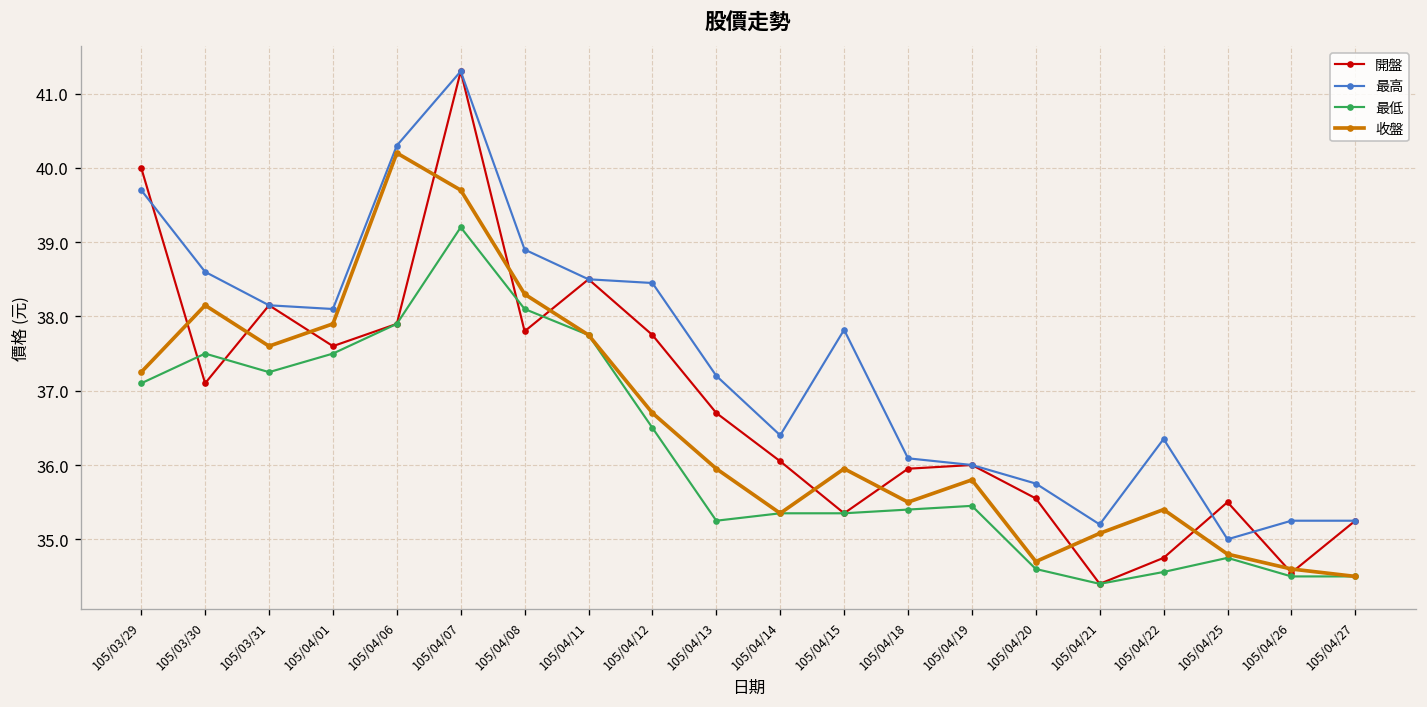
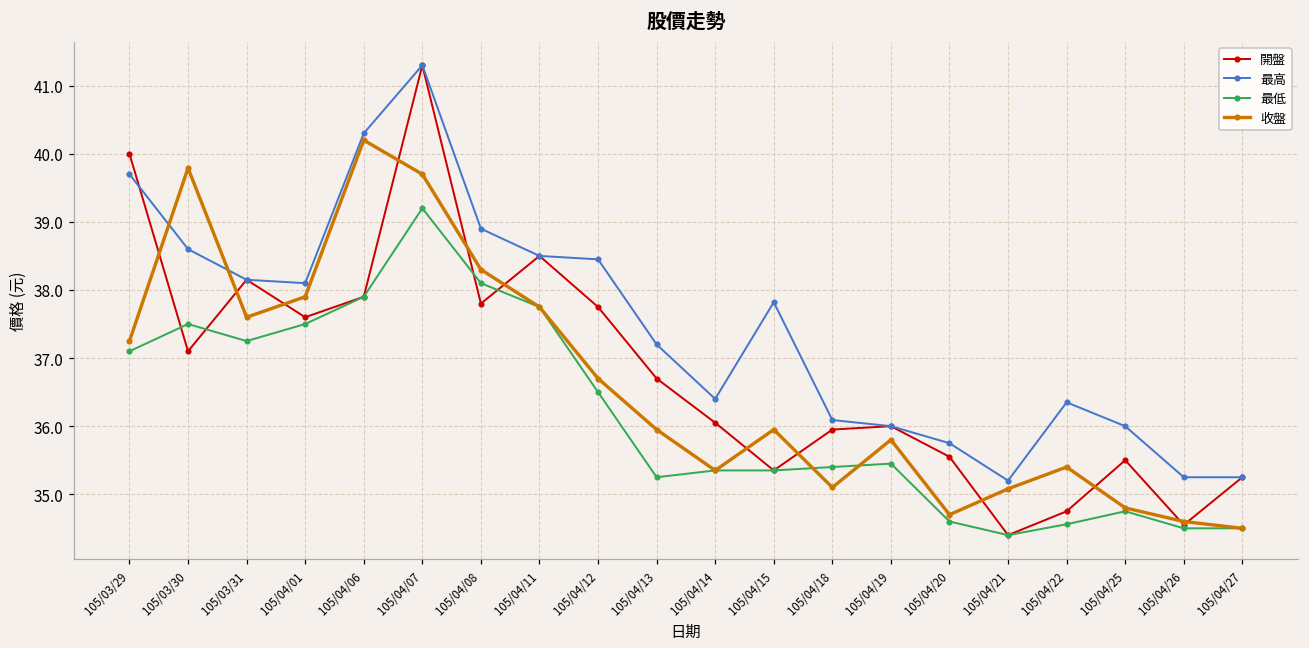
  {
    "開盤": {
      "105/03/29": 40.0,
      "105/03/30": 37.1,
      "105/04/01": 37.6,
      "105/04/08": 37.8,
      "105/04/12": 37.8,
      "105/04/13": 36.7,
      "105/04/14": 36.1,
      "105/04/18": 36.0,
      "105/04/20": 35.6,
      "105/04/22": 34.8,
      "105/04/25": 35.5,
      "105/04/26": 34.6
    },
    "最高": {
      "105/03/29": 39.7,
      "105/03/30": 38.6,
      "105/04/01": 38.1,
      "105/04/06": 40.3,
      "105/04/08": 38.9,
      "105/04/12": 38.5,
      "105/04/13": 37.2,
      "105/04/14": 36.4,
      "105/04/15": 37.8,
      "105/04/18": 36.1,
      "105/04/20": 35.8,
      "105/04/21": 35.2,
      "105/04/22": 36.4,
-     "105/04/25": 35,
+     "105/04/25": 36,
      "105/04/26": 35.3
    },
    "最低": {
      "105/03/29": 37.1,
      "105/03/30": 37.5,
      "105/03/31": 37.3,
      "105/04/01": 37.5,
      "105/04/07": 39.2,
      "105/04/08": 38.1,
      "105/04/12": 36.5,
      "105/04/13": 35.3,
      "105/04/18": 35.4,
      "105/04/19": 35.5,
      "105/04/20": 34.6,
      "105/04/22": 34.6,
      "105/04/25": 34.8,
      "105/04/26": 34.5
    },
    "收盤": {
      "105/03/29": 37.3,
-     "105/03/30": 38.2,
+     "105/03/30": 39.8,
      "105/03/31": 37.6,
      "105/04/01": 37.9,
      "105/04/06": 40.2,
      "105/04/07": 39.7,
      "105/04/08": 38.3,
      "105/04/12": 36.7,
      "105/04/13": 36.0,
      "105/04/15": 36.0,
-     "105/04/18": 35.5,
+     "105/04/18": 35.1,
      "105/04/19": 35.8,
      "105/04/20": 34.7,
      "105/04/21": 35.1,
      "105/04/22": 35.4,
      "105/04/25": 34.8,
      "105/04/26": 34.6
    }
  }
